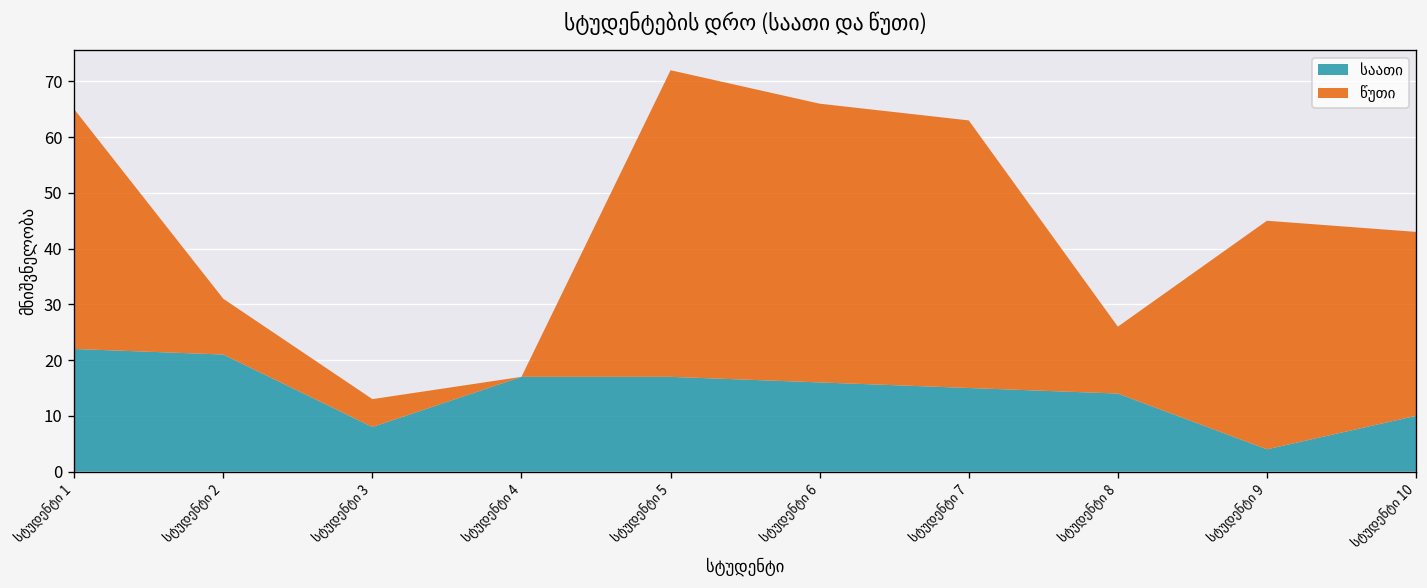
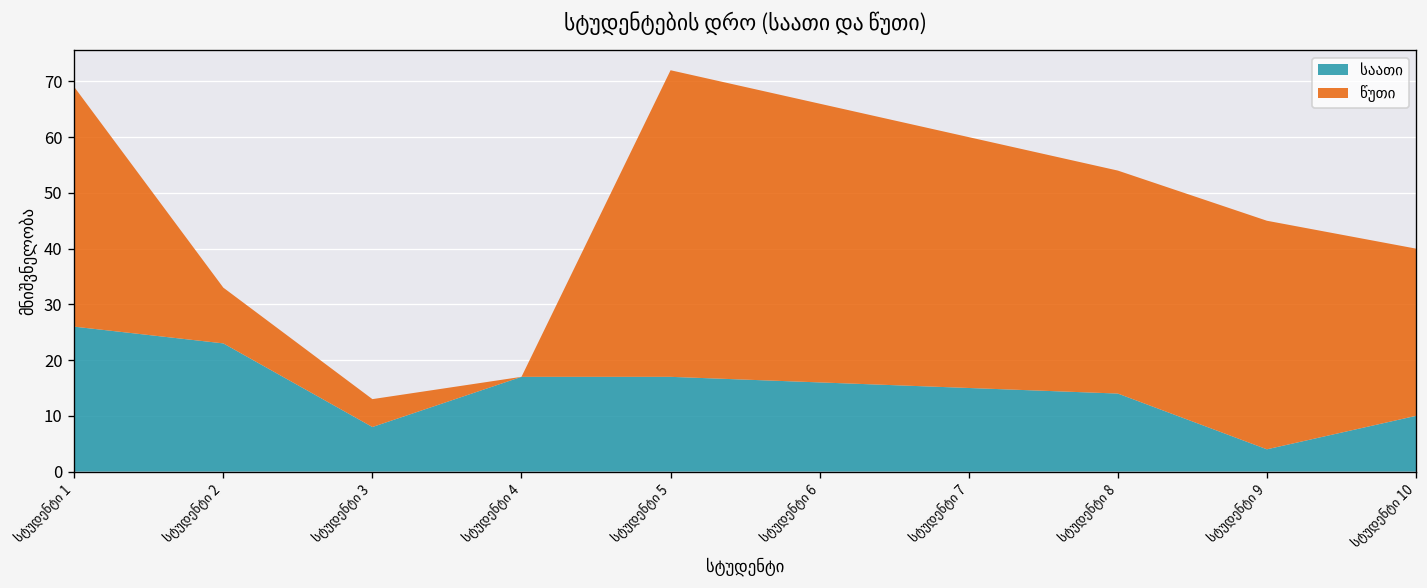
  {
    "საათი": {
-     "სტუდენტი 1": 22,
-     "სტუდენტი 2": 21,
+     "სტუდენტი 1": 26,
+     "სტუდენტი 2": 23,
      "სტუდენტი 3": 8,
      "სტუდენტი 5": 17,
      "სტუდენტი 6": 16,
      "სტუდენტი 7": 15,
      "სტუდენტი 8": 14,
      "სტუდენტი 9": 4,
      "სტუდენტი 10": 10
    },
    "წუთი": {
      "სტუდენტი 1": 43,
      "სტუდენტი 2": 10,
      "სტუდენტი 3": 5,
      "სტუდენტი 5": 55,
      "სტუდენტი 6": 50,
-     "სტუდენტი 7": 48,
-     "სტუდენტი 8": 12,
+     "სტუდენტი 7": 45,
+     "სტუდენტი 8": 40,
      "სტუდენტი 9": 41,
-     "სტუდენტი 10": 33
+     "სტუდენტი 10": 30
    }
  }
